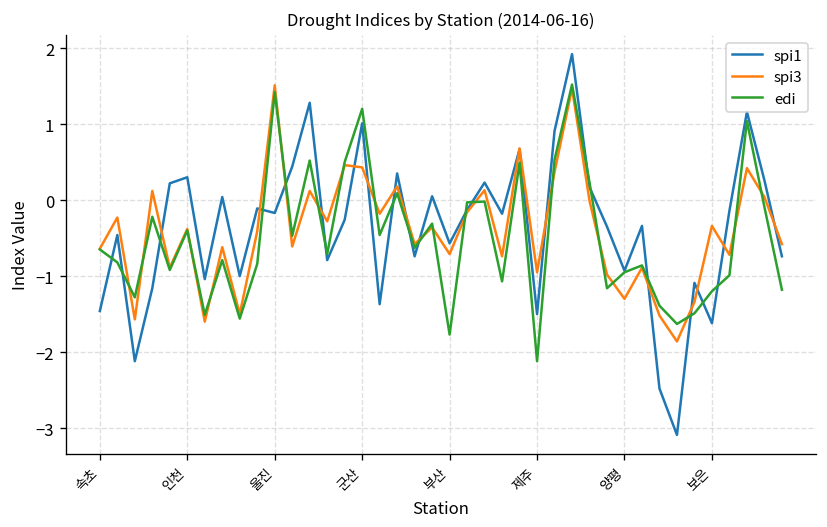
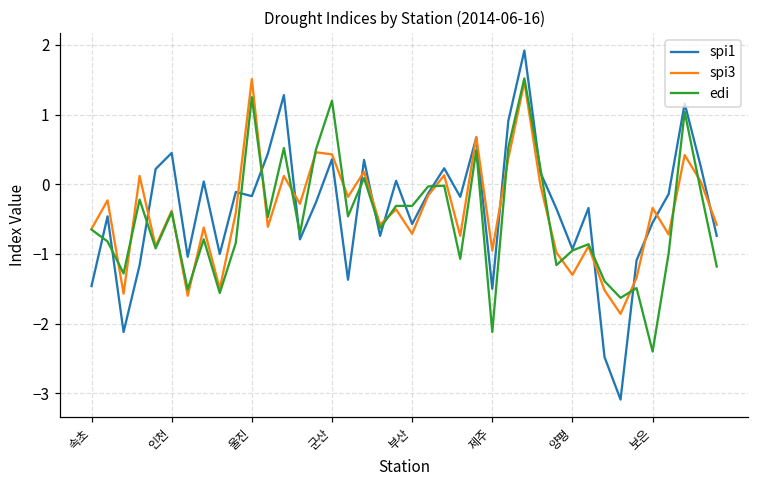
  {
    "spi1": {
      "속초": -1.5,
-     "인천": 0.3,
+     "인천": 0.5,
      "울진": -0.2,
-     "군산": 1.0,
+     "군산": 0.4,
      "부산": -0.6,
      "제주": -1.5,
-     "보은": -1.6
+     "보은": -0.6
    },
    "spi3": {
      "울진": 1.5,
      "군산": 0.4,
      "부산": -0.7,
      "제주": -1.0,
      "양평": -1.3,
      "보은": -0.3
    },
    "edi": {
-     "울진": 1.4,
+     "울진": 1.3,
      "군산": 1.2,
-     "부산": -1.8,
+     "부산": -0.3,
      "제주": -2.1,
-     "보은": -1.2
+     "보은": -2.4
    }
  }
